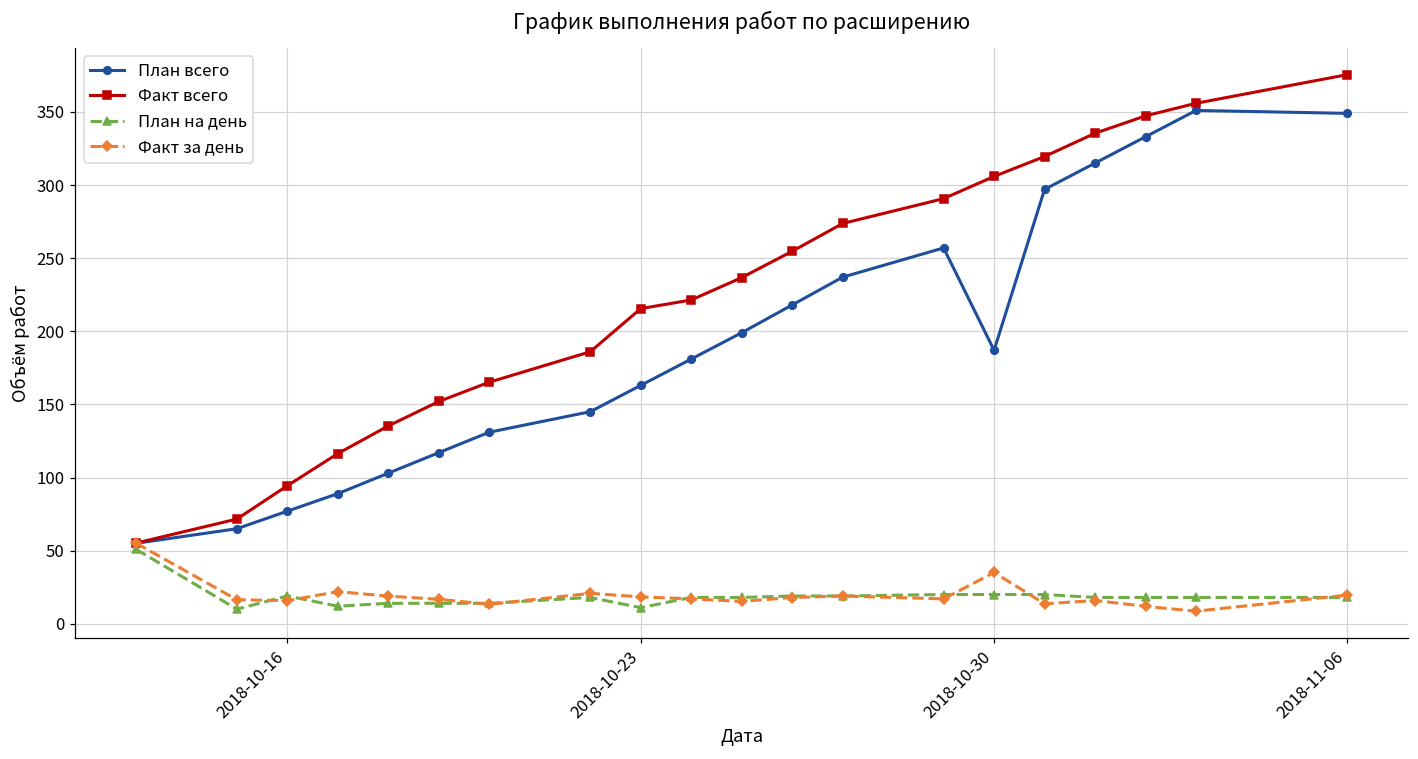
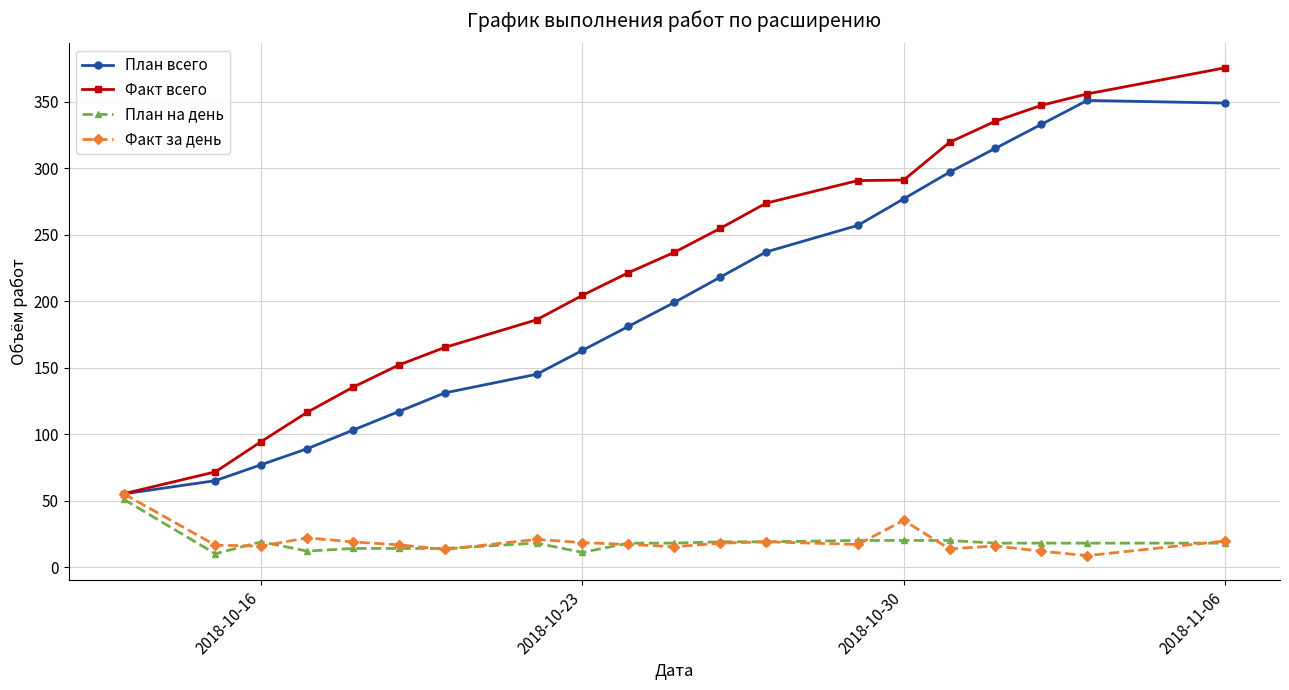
  {
    "План всего": {
      "2018-10-16": 77,
      "2018-10-23": 163,
-     "2018-10-30": 187,
+     "2018-10-30": 277,
      "2018-11-06": 349
    },
    "Факт всего": {
      "2018-10-16": 94,
-     "2018-10-23": 216,
-     "2018-10-30": 306,
+     "2018-10-23": 204,
+     "2018-10-30": 291,
      "2018-11-06": 376
    },
    "План на день": {
      "2018-10-16": 19,
      "2018-10-23": 11,
      "2018-10-30": 20
    },
    "Факт за день": {
      "2018-10-16": 16,
      "2018-10-23": 18,
      "2018-10-30": 35
    }
  }
